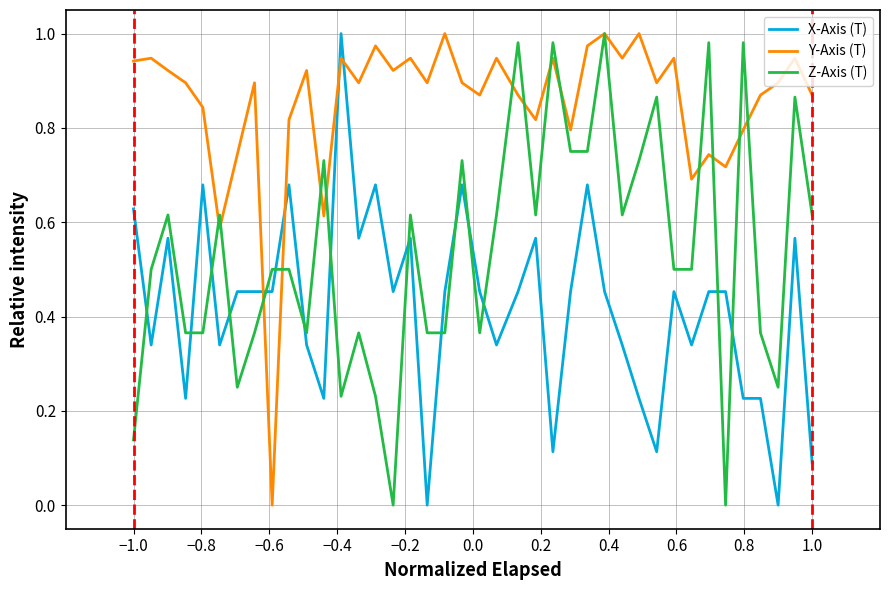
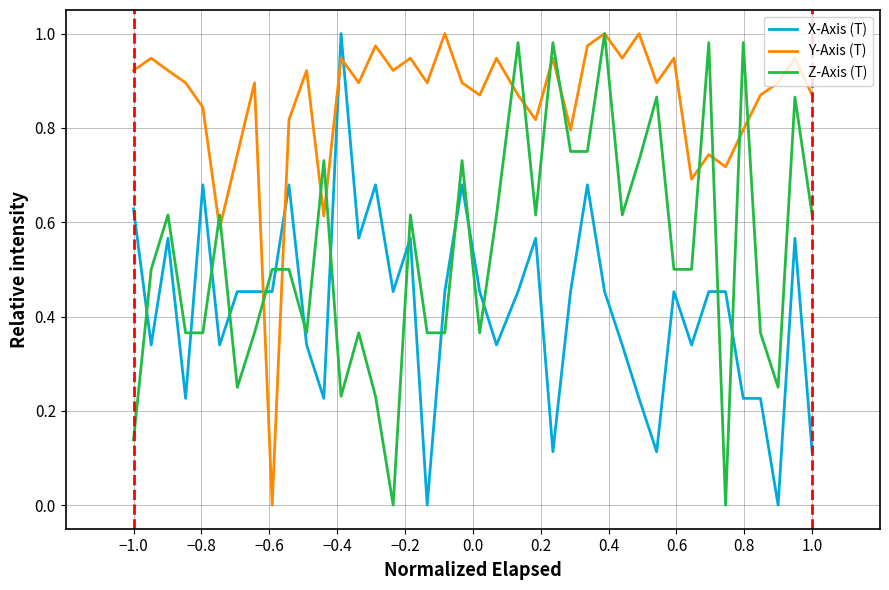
  {
    "X-Axis (T)": {
      "−1.0": 0.63,
-     "1.0": 0.09
+     "1.0": 0.11
    },
    "Y-Axis (T)": {
-     "−1.0": 0.94,
+     "−1.0": 0.92,
      "1.0": 0.87
    },
    "Z-Axis (T)": {
      "−1.0": 0.14,
      "1.0": 0.62
    }
  }
